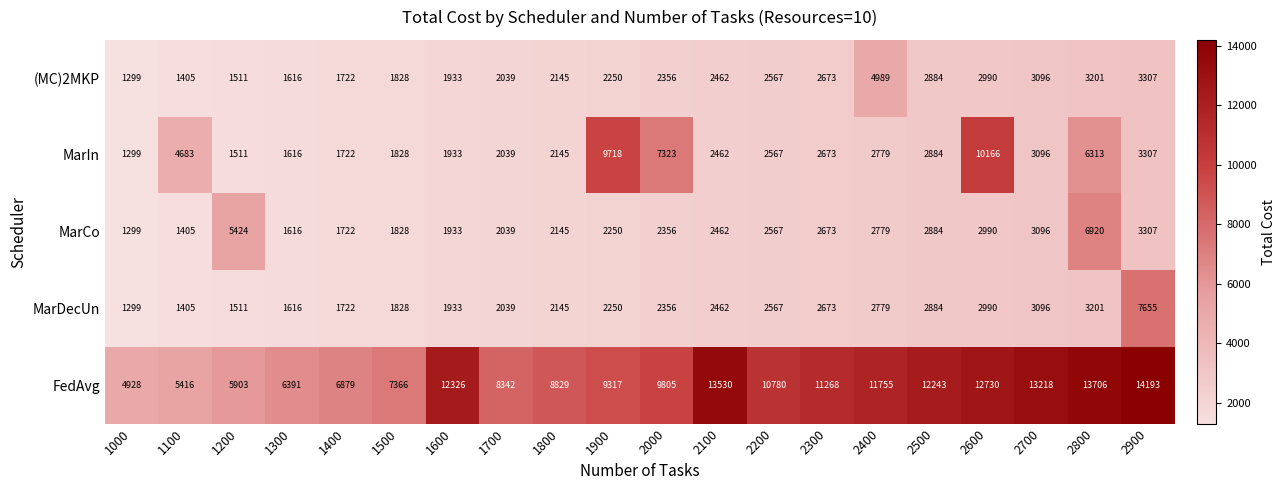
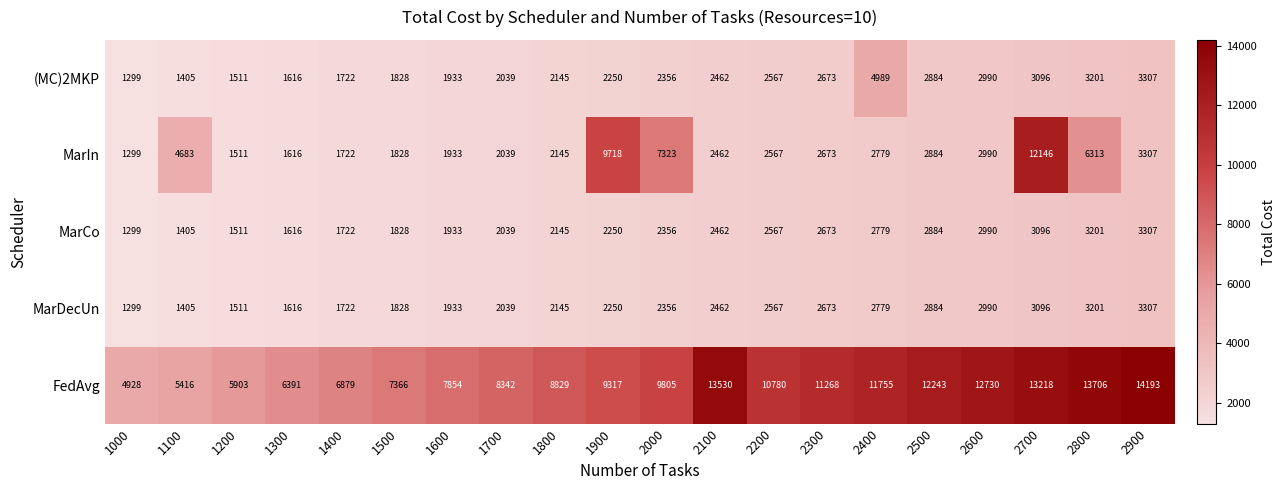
  {
    "(MC)2MKP": {
      "1000": 1299,
      "1100": 1405,
      "1200": 1511,
      "1300": 1616,
      "1400": 1722,
      "1500": 1828,
      "1600": 1933,
      "1700": 2039,
      "1800": 2145,
      "1900": 2250,
      "2000": 2356,
      "2100": 2462,
      "2200": 2567,
      "2300": 2673,
      "2400": 4989,
      "2500": 2884,
      "2600": 2990,
      "2700": 3096,
      "2800": 3201,
      "2900": 3307
    },
    "MarIn": {
      "1000": 1299,
      "1100": 4683,
      "1200": 1511,
      "1300": 1616,
      "1400": 1722,
      "1500": 1828,
      "1600": 1933,
      "1700": 2039,
      "1800": 2145,
      "1900": 9718,
      "2000": 7323,
      "2100": 2462,
      "2200": 2567,
      "2300": 2673,
      "2400": 2779,
      "2500": 2884,
-     "2600": 10166,
-     "2700": 3096,
+     "2600": 2990,
+     "2700": 12146,
      "2800": 6313,
      "2900": 3307
    },
    "MarCo": {
      "1000": 1299,
      "1100": 1405,
-     "1200": 5424,
+     "1200": 1511,
      "1300": 1616,
      "1400": 1722,
      "1500": 1828,
      "1600": 1933,
      "1700": 2039,
      "1800": 2145,
      "1900": 2250,
      "2000": 2356,
      "2100": 2462,
      "2200": 2567,
      "2300": 2673,
      "2400": 2779,
      "2500": 2884,
      "2600": 2990,
      "2700": 3096,
-     "2800": 6920,
+     "2800": 3201,
      "2900": 3307
    },
    "MarDecUn": {
      "1000": 1299,
      "1100": 1405,
      "1200": 1511,
      "1300": 1616,
      "1400": 1722,
      "1500": 1828,
      "1600": 1933,
      "1700": 2039,
      "1800": 2145,
      "1900": 2250,
      "2000": 2356,
      "2100": 2462,
      "2200": 2567,
      "2300": 2673,
      "2400": 2779,
      "2500": 2884,
      "2600": 2990,
      "2700": 3096,
      "2800": 3201,
-     "2900": 7655
+     "2900": 3307
    },
    "FedAvg": {
      "1000": 4928,
      "1100": 5416,
      "1200": 5903,
      "1300": 6391,
      "1400": 6879,
      "1500": 7366,
-     "1600": 12326,
+     "1600": 7854,
      "1700": 8342,
      "1800": 8829,
      "1900": 9317,
      "2000": 9805,
      "2100": 13530,
      "2200": 10780,
      "2300": 11268,
      "2400": 11755,
      "2500": 12243,
      "2600": 12730,
      "2700": 13218,
      "2800": 13706,
      "2900": 14193
    }
  }
